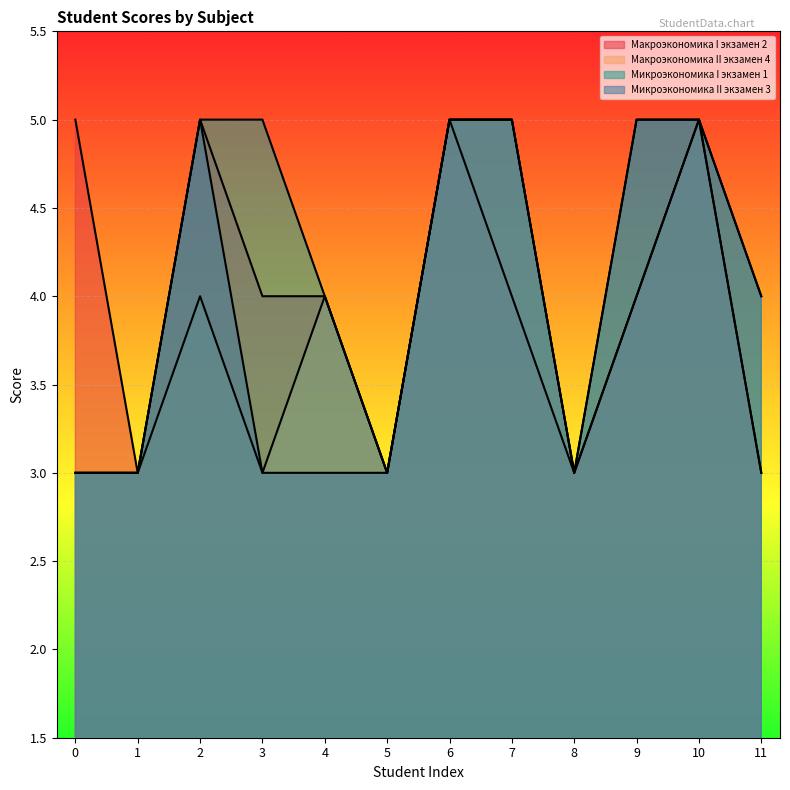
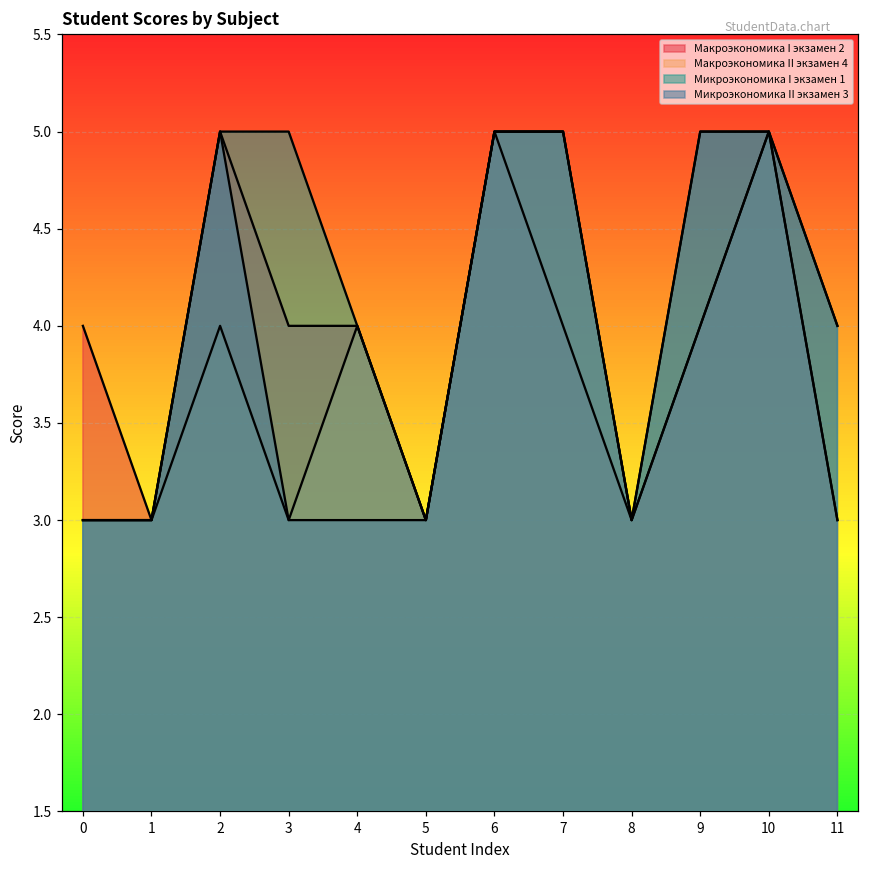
  {
    "Макроэкономика I экзамен 2": {
-     "0": 5,
+     "0": 4,
      "3": 4,
      "7": 4
    },
    "Макроэкономика II экзамен 4": {
      "2": 4
    }
  }
